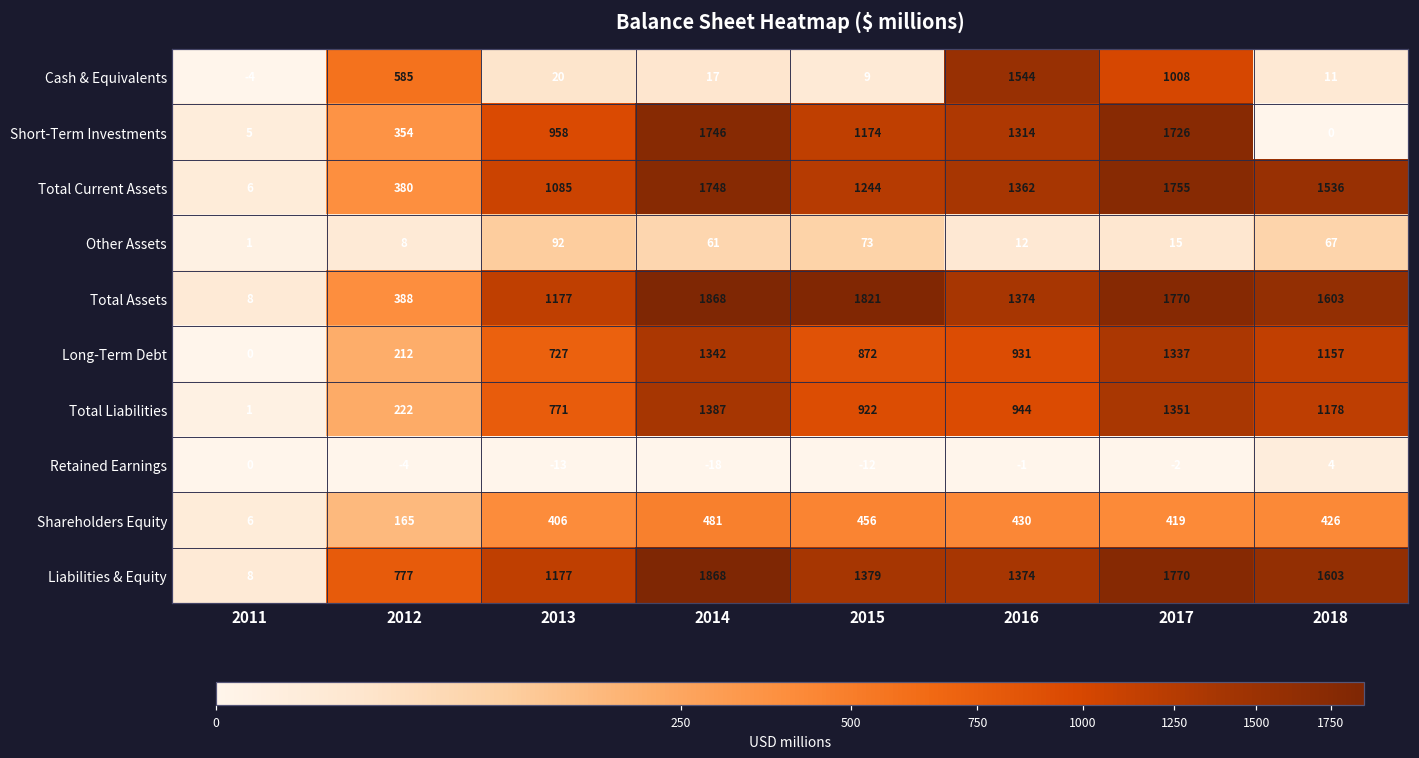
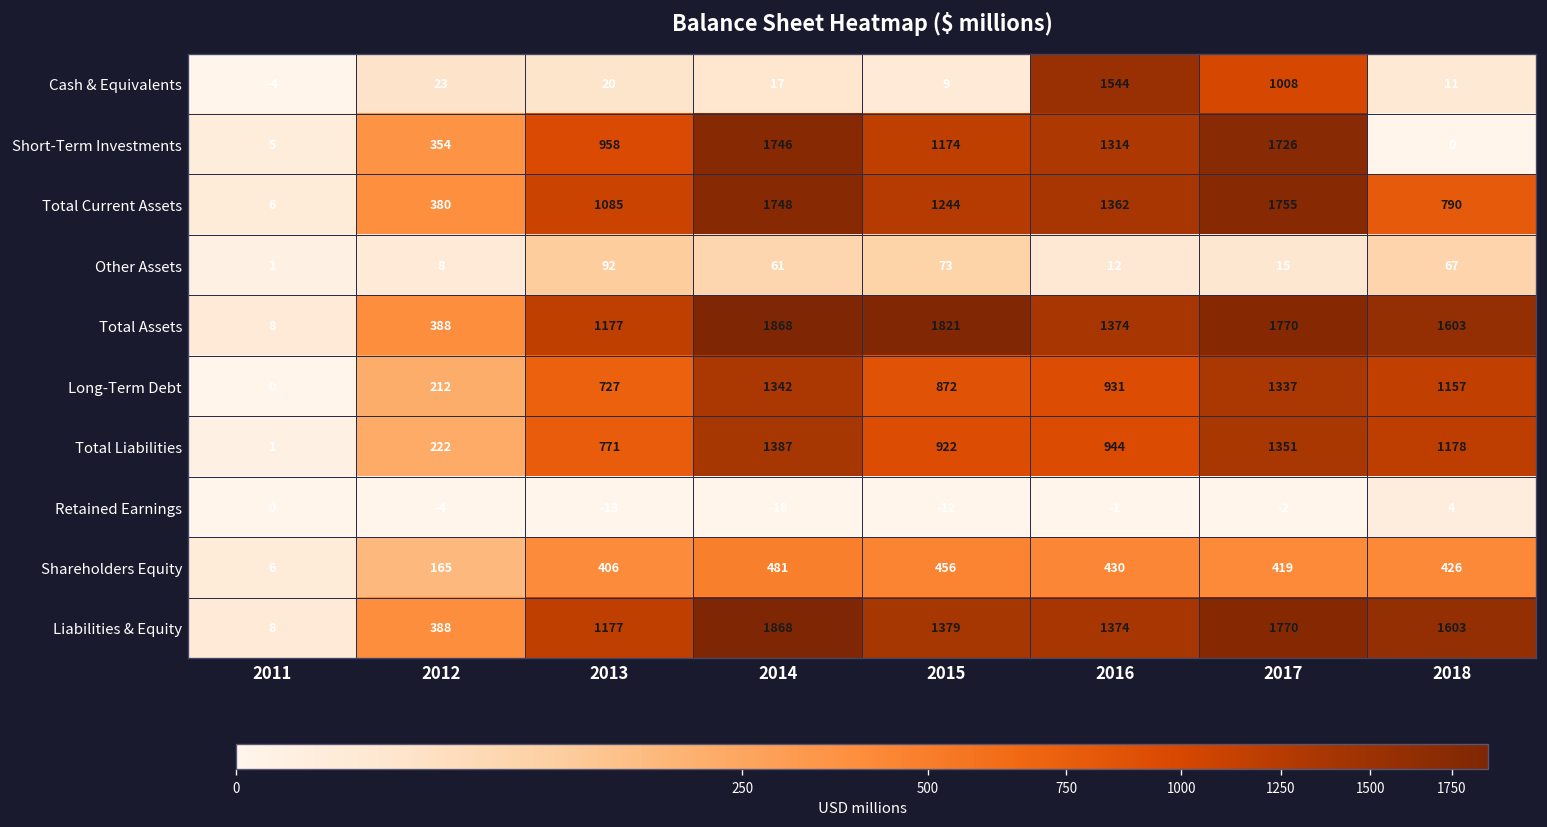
  {
    "Cash & Equivalents": {
-     "2012": 585,
+     "2012": 23,
      "2013": 20,
      "2014": 17,
      "2016": 1544,
      "2017": 1008
    },
    "Short-Term Investments": {
      "2012": 354,
      "2013": 958,
      "2014": 1746,
      "2015": 1174,
      "2016": 1314,
      "2017": 1726
    },
    "Total Current Assets": {
      "2012": 380,
      "2013": 1085,
      "2014": 1748,
      "2015": 1244,
      "2016": 1362,
      "2017": 1755,
-     "2018": 1536
+     "2018": 790
    },
    "Other Assets": {
      "2013": 92,
      "2014": 61,
      "2015": 73,
      "2018": 67
    },
    "Total Assets": {
      "2012": 388,
      "2013": 1177,
      "2014": 1868,
      "2015": 1821,
      "2016": 1374,
      "2017": 1770,
      "2018": 1603
    },
    "Long-Term Debt": {
      "2012": 212,
      "2013": 727,
      "2014": 1342,
      "2015": 872,
      "2016": 931,
      "2017": 1337,
      "2018": 1157
    },
    "Total Liabilities": {
      "2012": 222,
      "2013": 771,
      "2014": 1387,
      "2015": 922,
      "2016": 944,
      "2017": 1351,
      "2018": 1178
    },
    "Shareholders Equity": {
      "2012": 165,
      "2013": 406,
      "2014": 481,
      "2015": 456,
      "2016": 430,
      "2017": 419,
      "2018": 426
    },
    "Liabilities & Equity": {
-     "2012": 777,
+     "2012": 388,
      "2013": 1177,
      "2014": 1868,
      "2015": 1379,
      "2016": 1374,
      "2017": 1770,
      "2018": 1603
    }
  }
